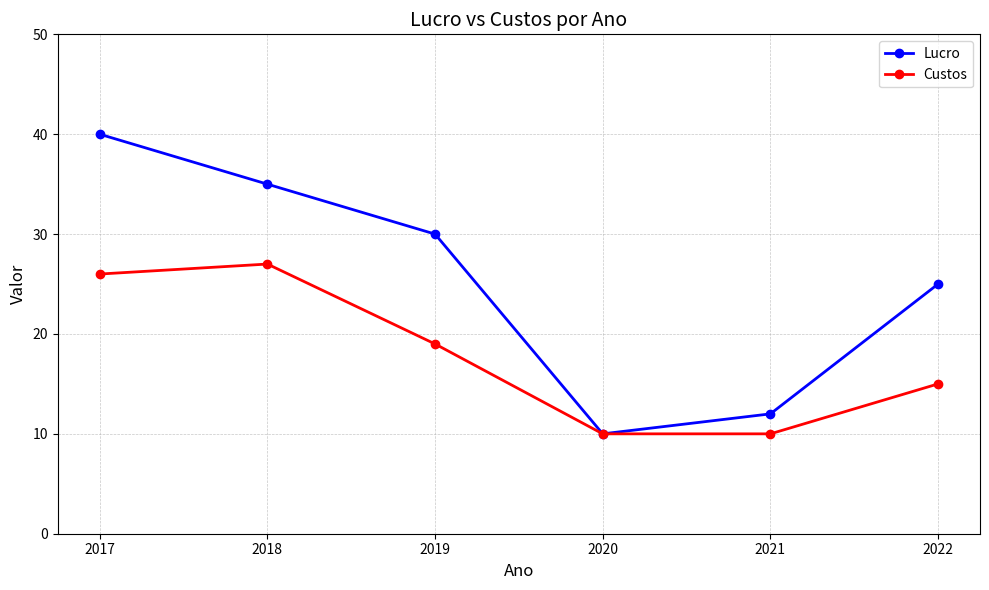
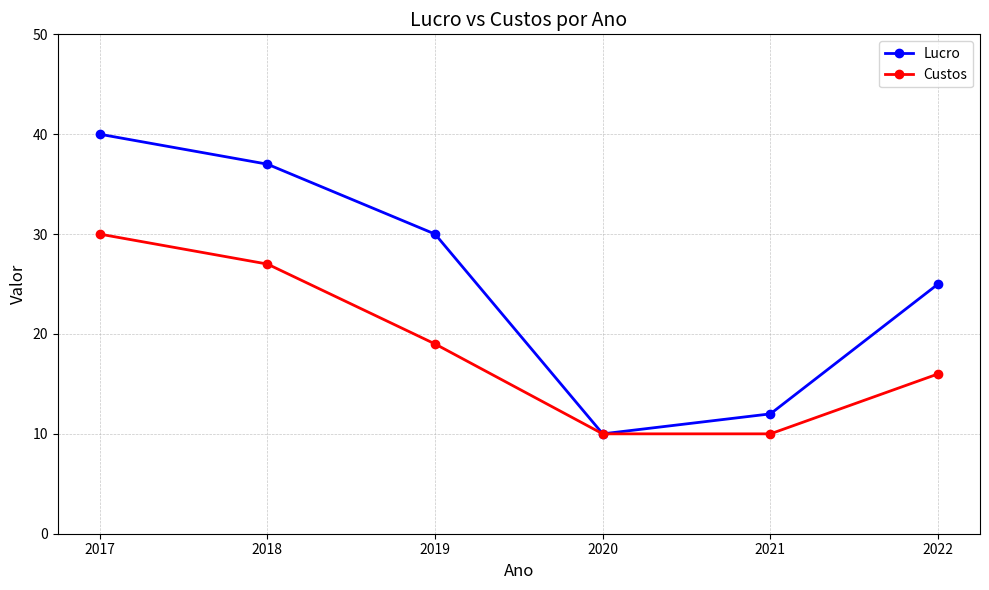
  {
    "Lucro": {
      "2017": 40,
-     "2018": 35,
+     "2018": 37,
      "2019": 30,
      "2021": 12,
      "2022": 25
    },
    "Custos": {
-     "2017": 26,
+     "2017": 30,
      "2018": 27,
      "2019": 19,
      "2021": 10,
-     "2022": 15
+     "2022": 16
    }
  }
